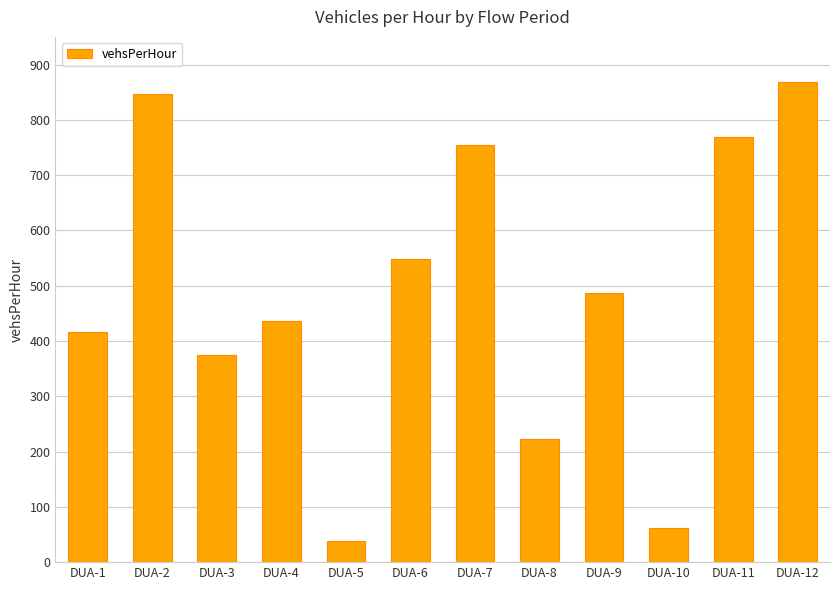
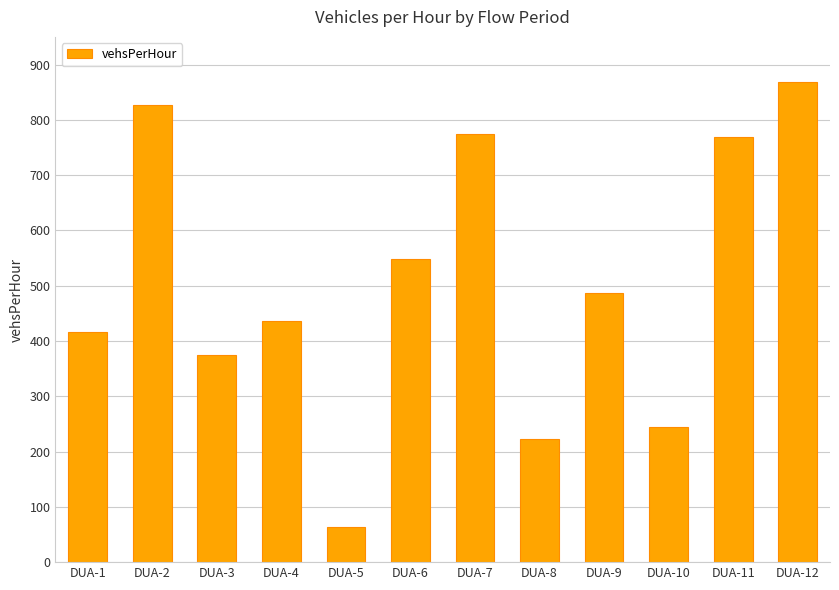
  {
    "DUA-1": 420,
-   "DUA-2": 850,
+   "DUA-2": 830,
    "DUA-3": 370,
    "DUA-4": 440,
-   "DUA-5": 40,
+   "DUA-5": 60,
    "DUA-6": 550,
-   "DUA-7": 750,
+   "DUA-7": 770,
    "DUA-8": 220,
    "DUA-9": 490,
-   "DUA-10": 60,
+   "DUA-10": 250,
    "DUA-11": 770,
    "DUA-12": 870
  }
